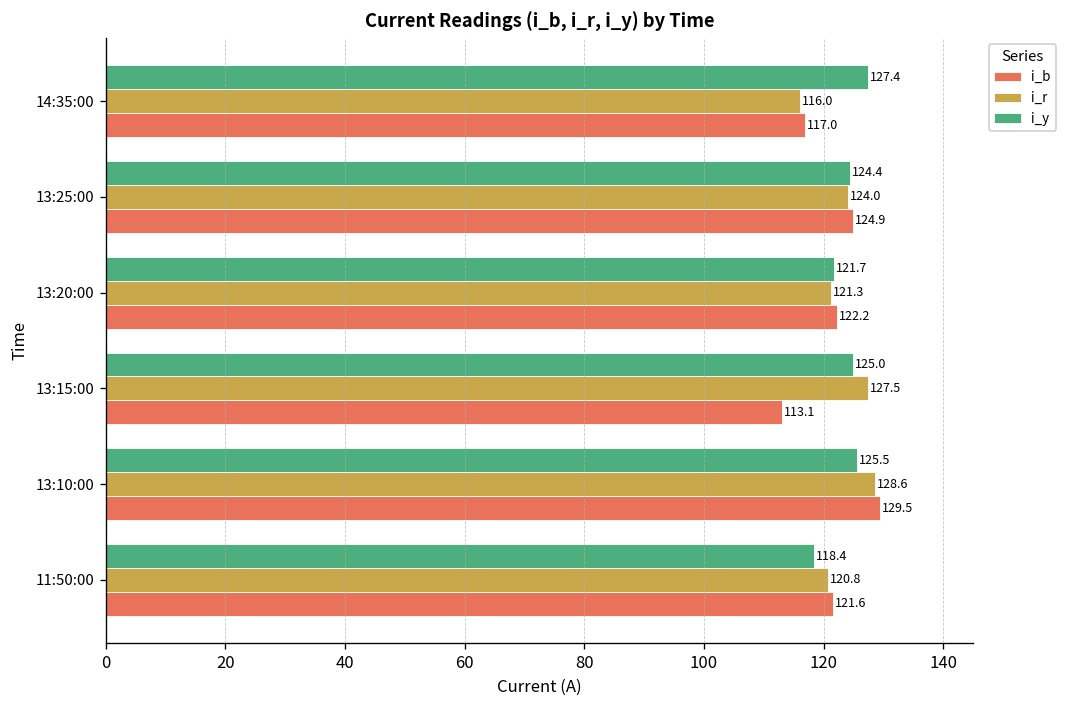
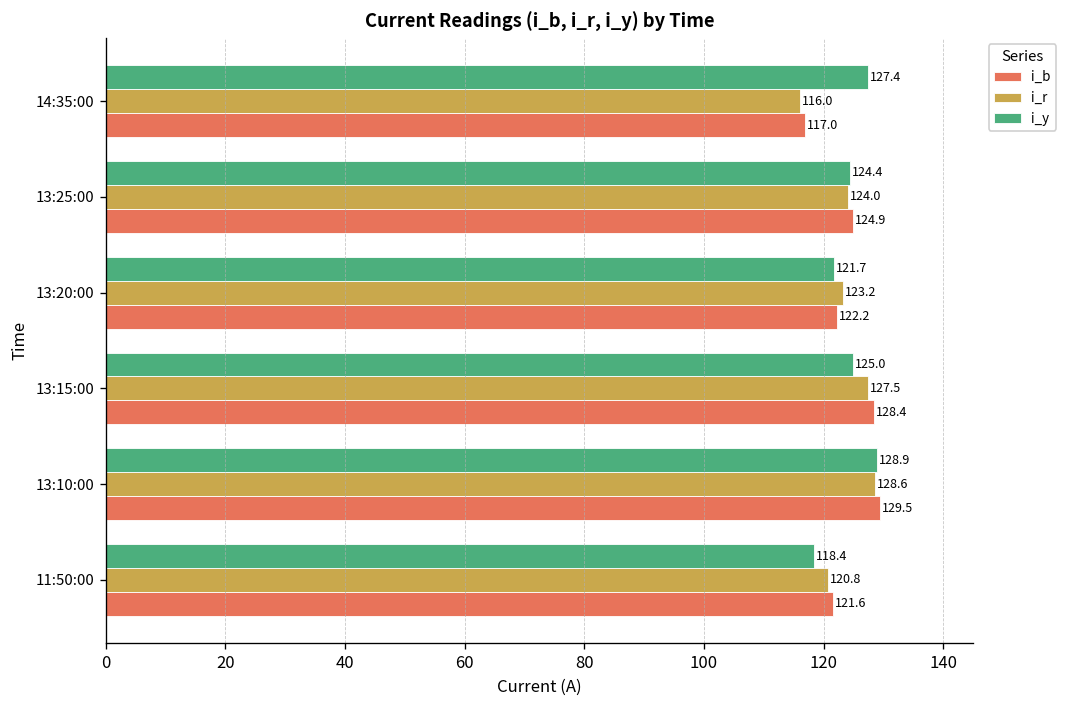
  {
    "i_b": {
      "14:35:00": 117.0,
      "13:25:00": 124.9,
      "13:20:00": 122.2,
-     "13:15:00": 113.1,
+     "13:15:00": 128.4,
      "13:10:00": 129.5,
      "11:50:00": 121.6
    },
    "i_r": {
      "14:35:00": 116.0,
      "13:25:00": 124.0,
-     "13:20:00": 121.3,
+     "13:20:00": 123.2,
      "13:15:00": 127.5,
      "13:10:00": 128.6,
      "11:50:00": 120.8
    },
    "i_y": {
      "14:35:00": 127.4,
      "13:25:00": 124.4,
      "13:20:00": 121.7,
      "13:15:00": 125.0,
-     "13:10:00": 125.5,
+     "13:10:00": 128.9,
      "11:50:00": 118.4
    }
  }
